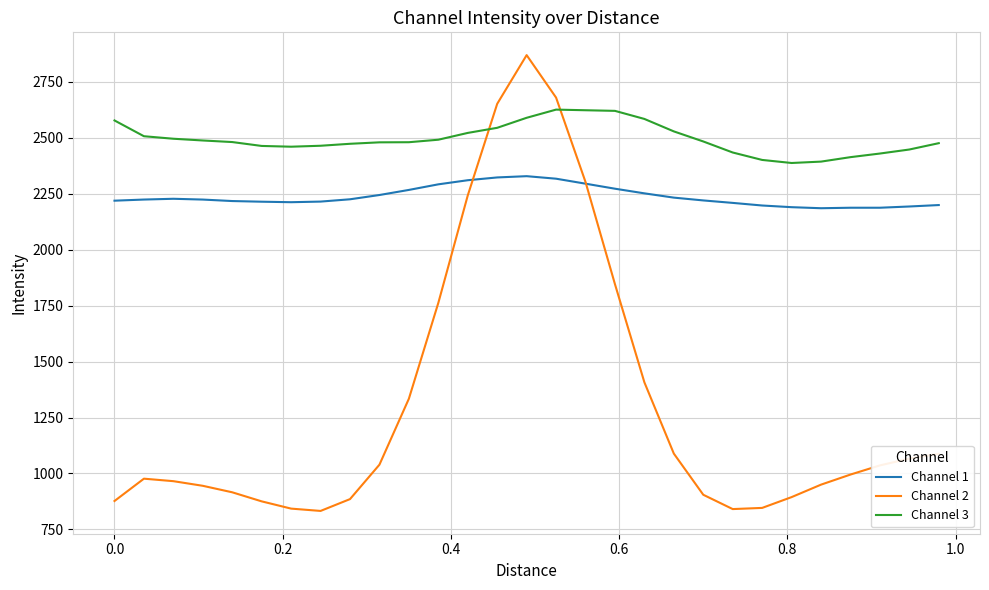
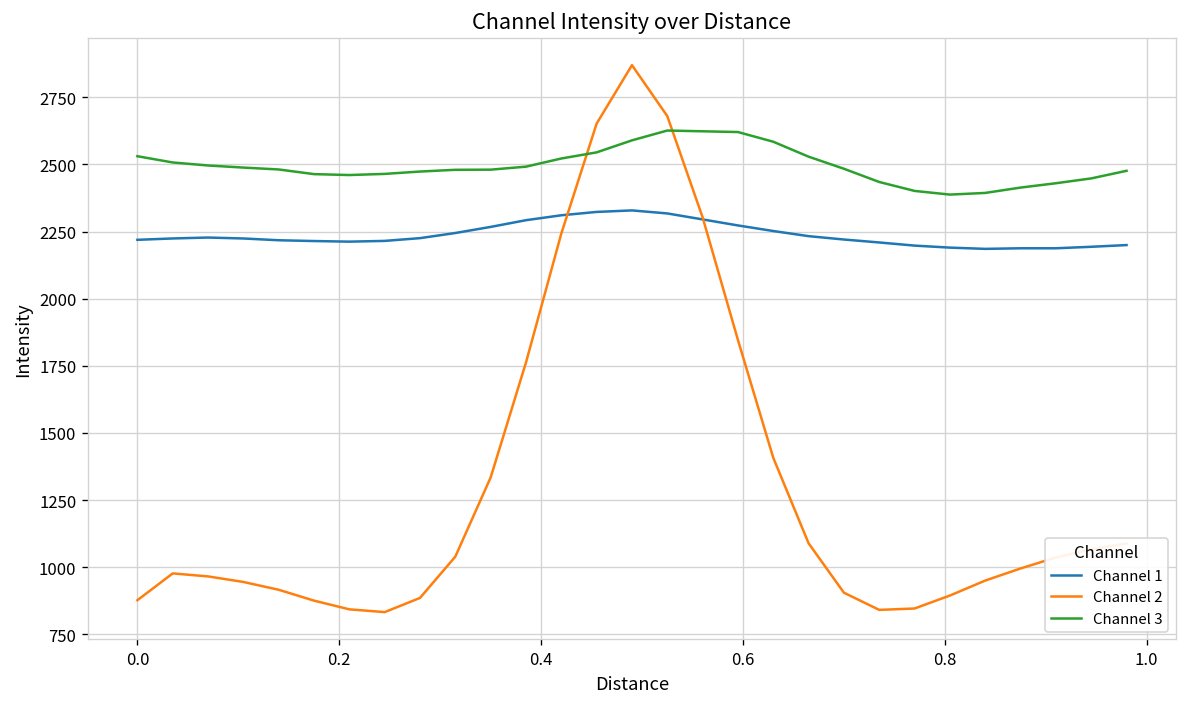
  {
    "Channel 1": {
      "0.0": 2220
    },
    "Channel 2": {
      "0.0": 880
    },
    "Channel 3": {
-     "0.0": 2580
+     "0.0": 2530
    }
  }
